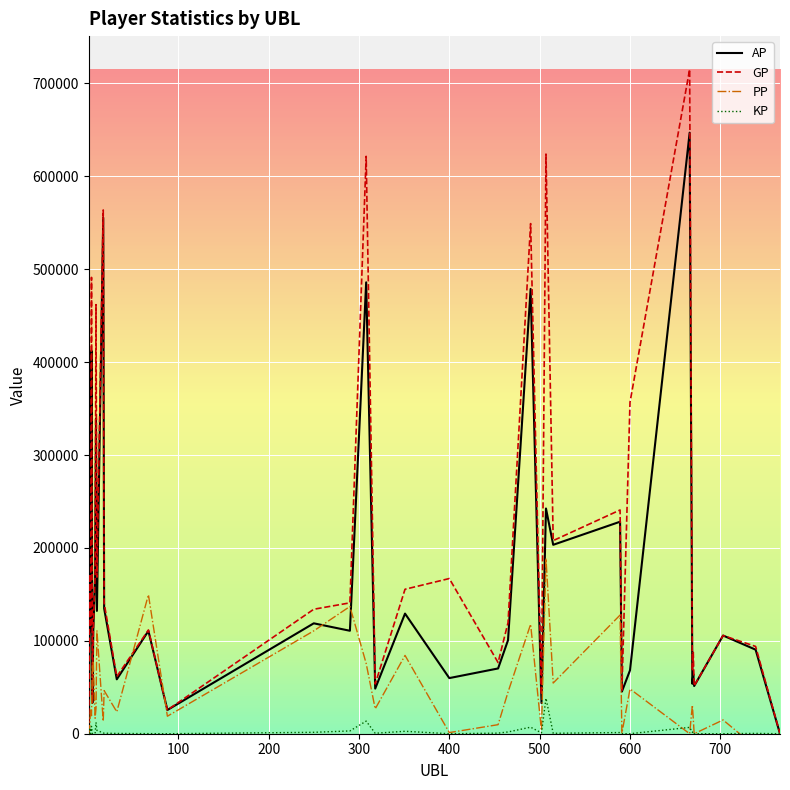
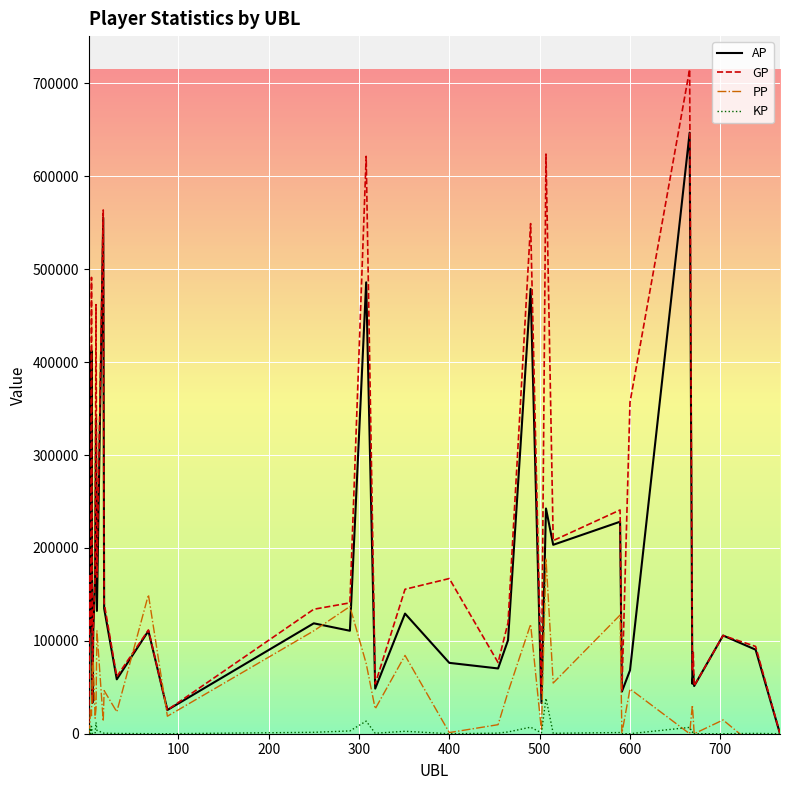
  {
    "AP": {
-     "400": 60000,
+     "400": 80000,
      "600": 70000
    },
    "GP": {
      "400": 170000,
      "600": 360000
    },
    "PP": {
      "600": 50000
    },
    "KP": {
      "600": 0
    }
  }
